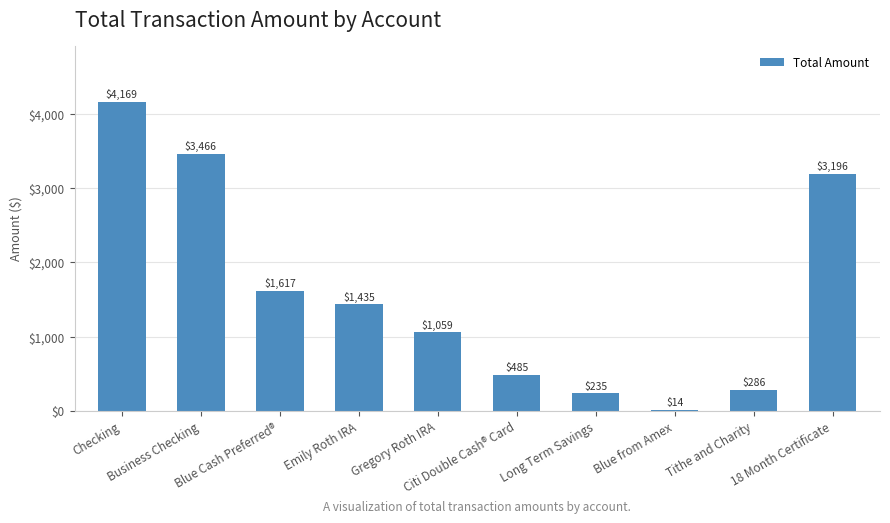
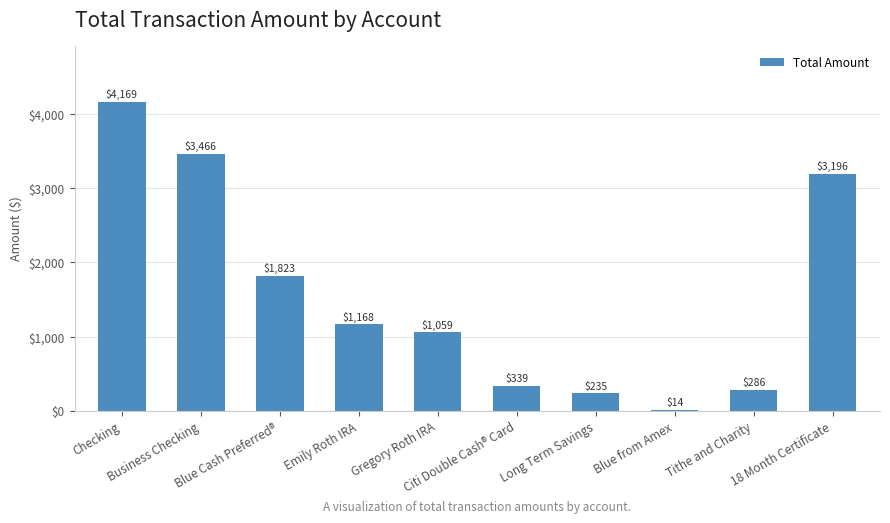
  {
    "Checking": "$4,169",
    "Business Checking": "$3,466",
-   "Blue Cash Preferred®": "$1,617",
-   "Emily Roth IRA": "$1,435",
+   "Blue Cash Preferred®": "$1,823",
+   "Emily Roth IRA": "$1,168",
    "Gregory Roth IRA": "$1,059",
-   "Citi Double Cash® Card": "$485",
+   "Citi Double Cash® Card": "$339",
    "Long Term Savings": "$235",
    "Blue from Amex": "$14",
    "Tithe and Charity": "$286",
    "18 Month Certificate": "$3,196"
  }
